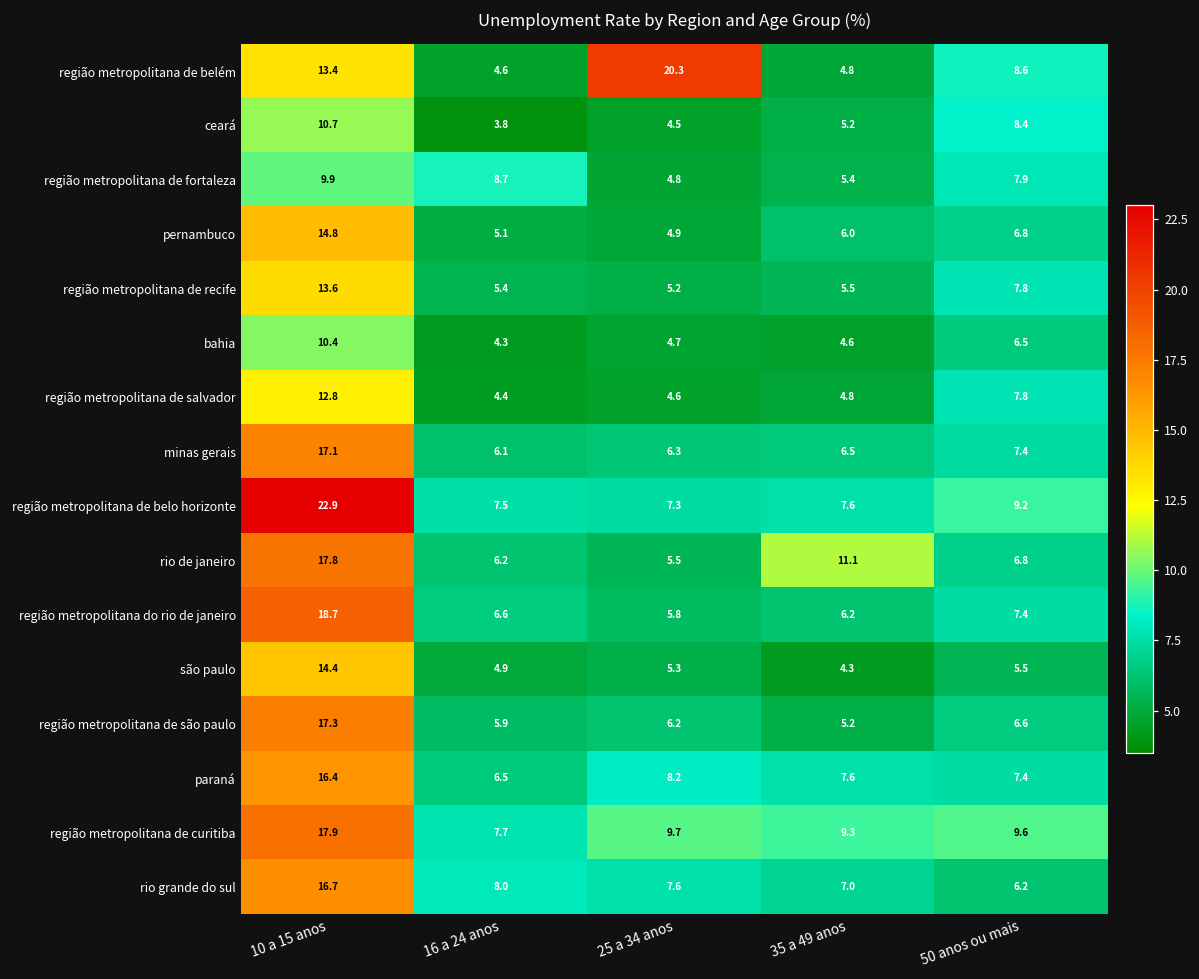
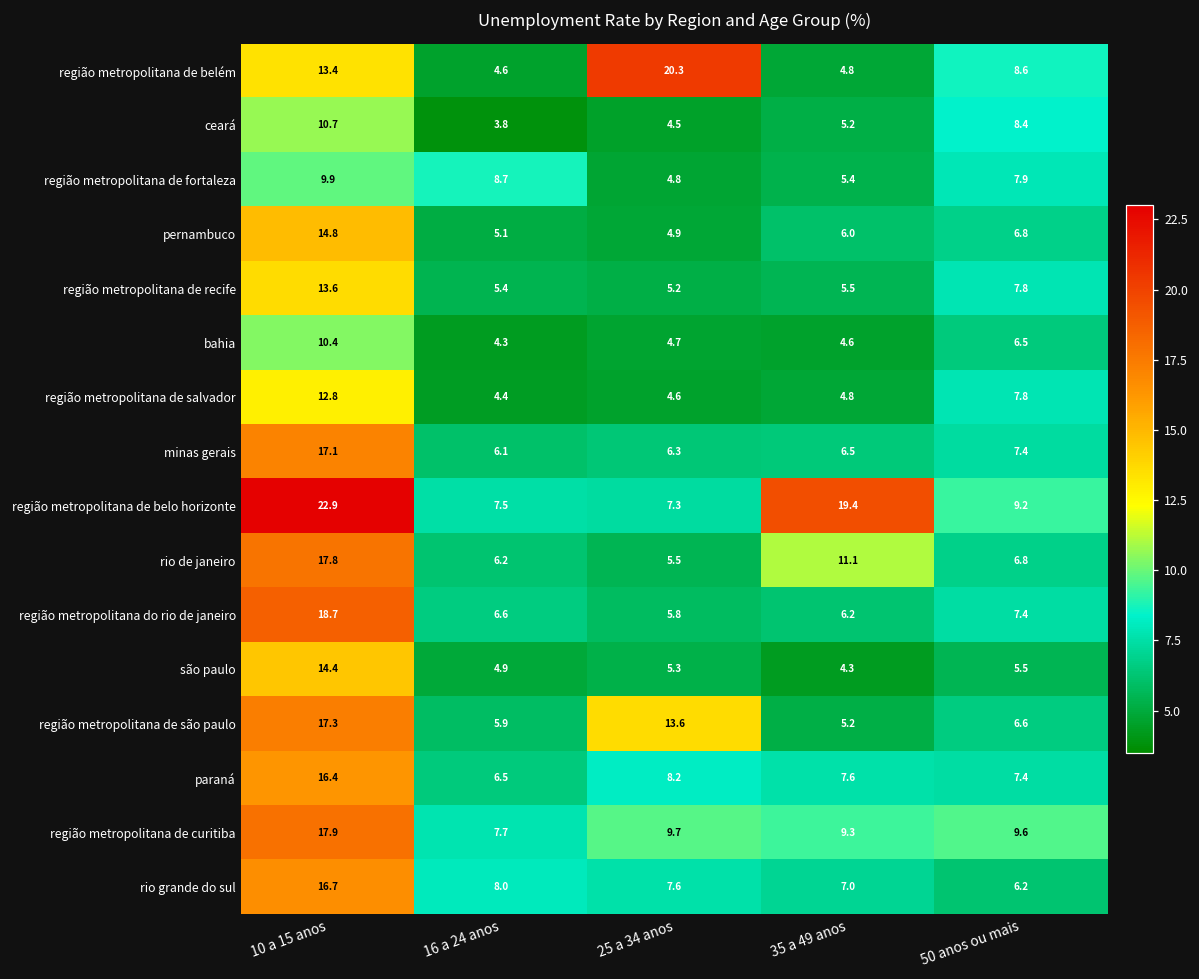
  {
    "região metropolitana de belém": {
      "10 a 15 anos": 13.4,
      "16 a 24 anos": 4.6,
      "25 a 34 anos": 20.3,
      "35 a 49 anos": 4.8,
      "50 anos ou mais": 8.6
    },
    "ceará": {
      "10 a 15 anos": 10.7,
      "16 a 24 anos": 3.8,
      "25 a 34 anos": 4.5,
      "35 a 49 anos": 5.2,
      "50 anos ou mais": 8.4
    },
    "região metropolitana de fortaleza": {
      "10 a 15 anos": 9.9,
      "16 a 24 anos": 8.7,
      "25 a 34 anos": 4.8,
      "35 a 49 anos": 5.4,
      "50 anos ou mais": 7.9
    },
    "pernambuco": {
      "10 a 15 anos": 14.8,
      "16 a 24 anos": 5.1,
      "25 a 34 anos": 4.9,
      "35 a 49 anos": 6.0,
      "50 anos ou mais": 6.8
    },
    "região metropolitana de recife": {
      "10 a 15 anos": 13.6,
      "16 a 24 anos": 5.4,
      "25 a 34 anos": 5.2,
      "35 a 49 anos": 5.5,
      "50 anos ou mais": 7.8
    },
    "bahia": {
      "10 a 15 anos": 10.4,
      "16 a 24 anos": 4.3,
      "25 a 34 anos": 4.7,
      "35 a 49 anos": 4.6,
      "50 anos ou mais": 6.5
    },
    "região metropolitana de salvador": {
      "10 a 15 anos": 12.8,
      "16 a 24 anos": 4.4,
      "25 a 34 anos": 4.6,
      "35 a 49 anos": 4.8,
      "50 anos ou mais": 7.8
    },
    "minas gerais": {
      "10 a 15 anos": 17.1,
      "16 a 24 anos": 6.1,
      "25 a 34 anos": 6.3,
      "35 a 49 anos": 6.5,
      "50 anos ou mais": 7.4
    },
    "região metropolitana de belo horizonte": {
      "10 a 15 anos": 22.9,
      "16 a 24 anos": 7.5,
      "25 a 34 anos": 7.3,
-     "35 a 49 anos": 7.6,
+     "35 a 49 anos": 19.4,
      "50 anos ou mais": 9.2
    },
    "rio de janeiro": {
      "10 a 15 anos": 17.8,
      "16 a 24 anos": 6.2,
      "25 a 34 anos": 5.5,
      "35 a 49 anos": 11.1,
      "50 anos ou mais": 6.8
    },
    "região metropolitana do rio de janeiro": {
      "10 a 15 anos": 18.7,
      "16 a 24 anos": 6.6,
      "25 a 34 anos": 5.8,
      "35 a 49 anos": 6.2,
      "50 anos ou mais": 7.4
    },
    "são paulo": {
      "10 a 15 anos": 14.4,
      "16 a 24 anos": 4.9,
      "25 a 34 anos": 5.3,
      "35 a 49 anos": 4.3,
      "50 anos ou mais": 5.5
    },
    "região metropolitana de são paulo": {
      "10 a 15 anos": 17.3,
      "16 a 24 anos": 5.9,
-     "25 a 34 anos": 6.2,
+     "25 a 34 anos": 13.6,
      "35 a 49 anos": 5.2,
      "50 anos ou mais": 6.6
    },
    "paraná": {
      "10 a 15 anos": 16.4,
      "16 a 24 anos": 6.5,
      "25 a 34 anos": 8.2,
      "35 a 49 anos": 7.6,
      "50 anos ou mais": 7.4
    },
    "região metropolitana de curitiba": {
      "10 a 15 anos": 17.9,
      "16 a 24 anos": 7.7,
      "25 a 34 anos": 9.7,
      "35 a 49 anos": 9.3,
      "50 anos ou mais": 9.6
    },
    "rio grande do sul": {
      "10 a 15 anos": 16.7,
      "16 a 24 anos": 8.0,
      "25 a 34 anos": 7.6,
      "35 a 49 anos": 7.0,
      "50 anos ou mais": 6.2
    }
  }
